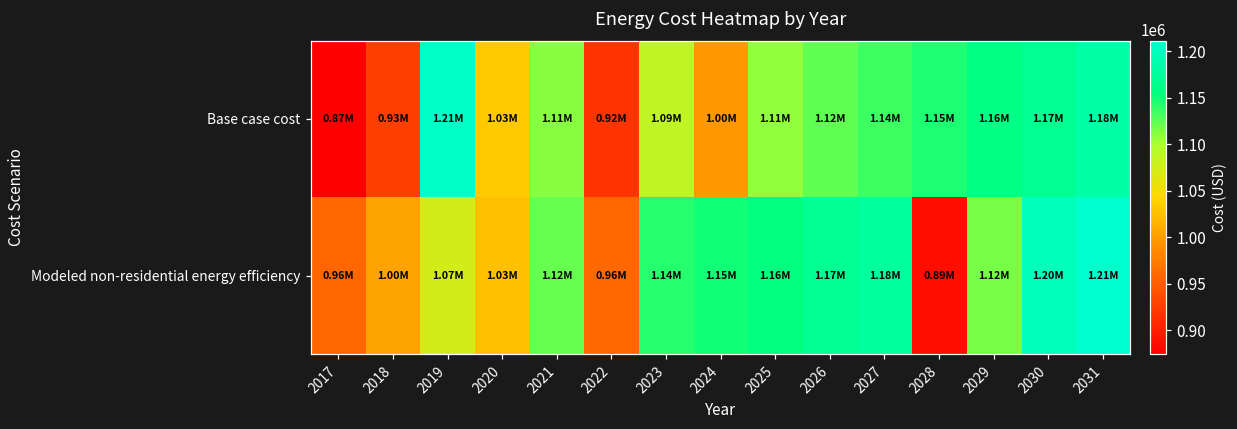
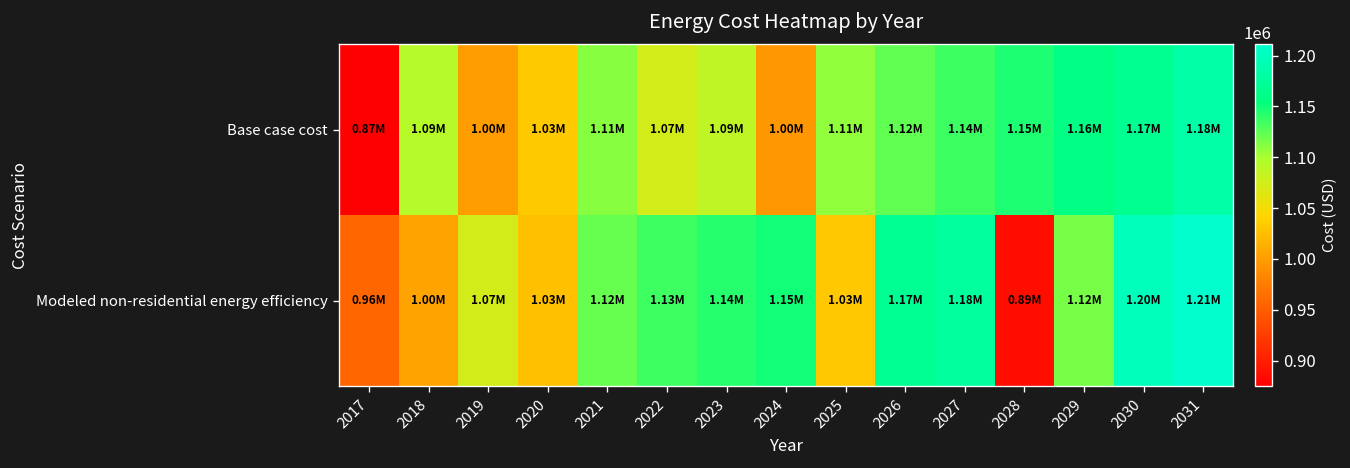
  {
    "Base case cost": {
      "2017": "0.87M",
-     "2018": "0.93M",
-     "2019": "1.21M",
+     "2018": "1.09M",
+     "2019": "1.00M",
      "2020": "1.03M",
      "2021": "1.11M",
-     "2022": "0.92M",
+     "2022": "1.07M",
      "2023": "1.09M",
      "2024": "1.00M",
      "2025": "1.11M",
      "2026": "1.12M",
      "2027": "1.14M",
      "2028": "1.15M",
      "2029": "1.16M",
      "2030": "1.17M",
      "2031": "1.18M"
    },
    "Modeled non-residential energy efficiency": {
      "2017": "0.96M",
      "2018": "1.00M",
      "2019": "1.07M",
      "2020": "1.03M",
      "2021": "1.12M",
-     "2022": "0.96M",
+     "2022": "1.13M",
      "2023": "1.14M",
      "2024": "1.15M",
-     "2025": "1.16M",
+     "2025": "1.03M",
      "2026": "1.17M",
      "2027": "1.18M",
      "2028": "0.89M",
      "2029": "1.12M",
      "2030": "1.20M",
      "2031": "1.21M"
    }
  }
